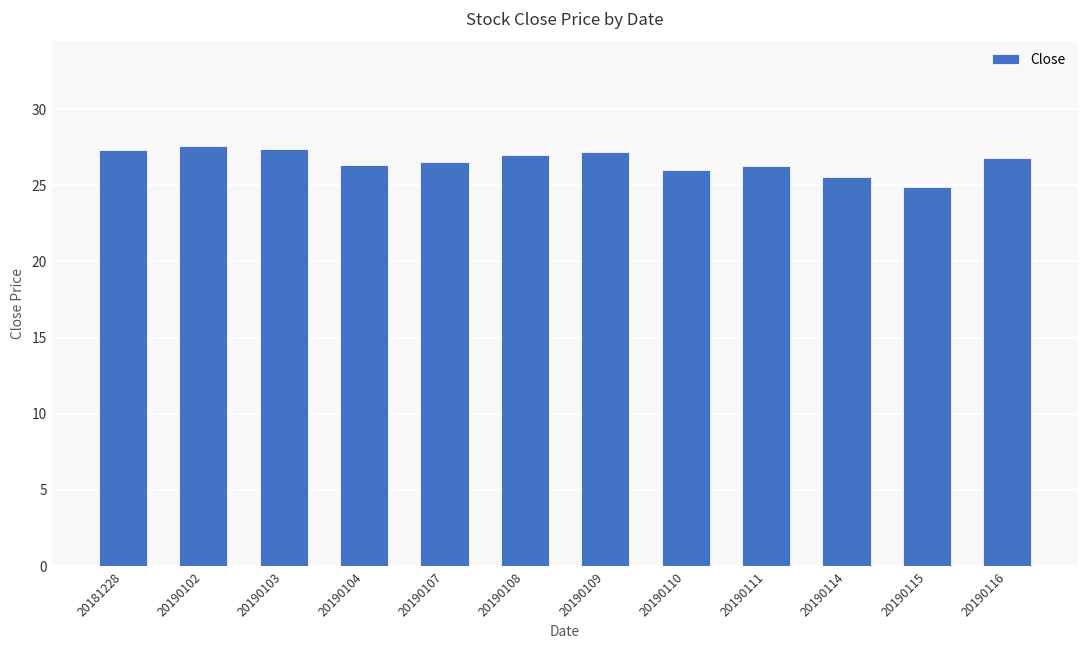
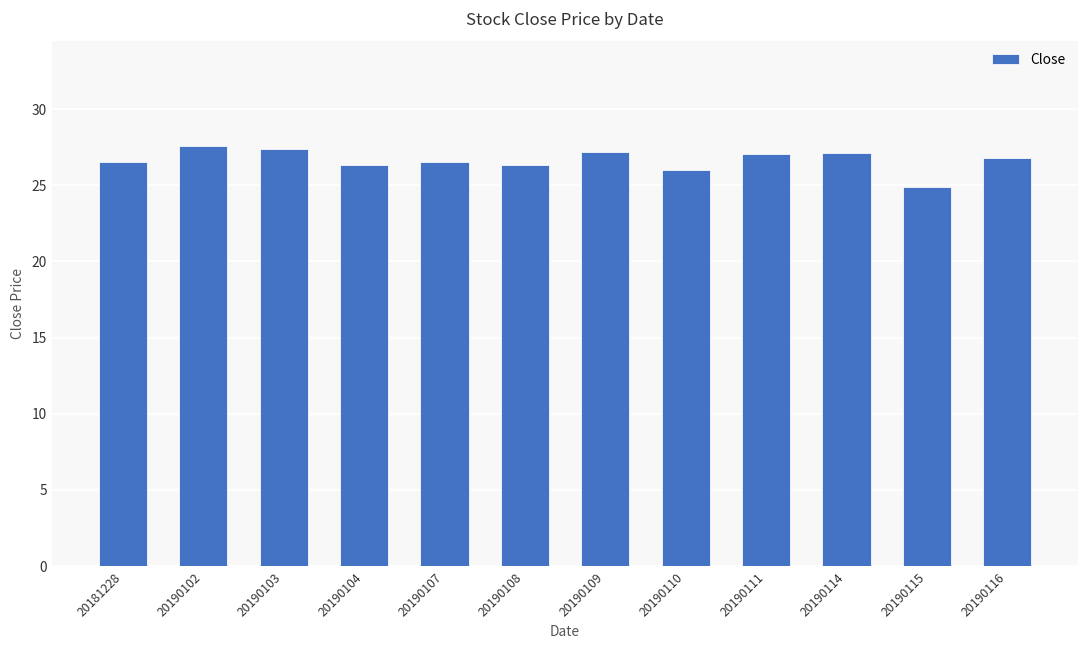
  {
-   "20181228": 27.3,
+   "20181228": 26.5,
    "20190102": 27.6,
    "20190103": 27.4,
    "20190104": 26.3,
    "20190107": 26.5,
-   "20190108": 27.0,
+   "20190108": 26.3,
    "20190109": 27.2,
    "20190110": 26.0,
-   "20190111": 26.3,
-   "20190114": 25.6,
+   "20190111": 27.0,
+   "20190114": 27.1,
    "20190115": 24.9,
    "20190116": 26.8
  }
